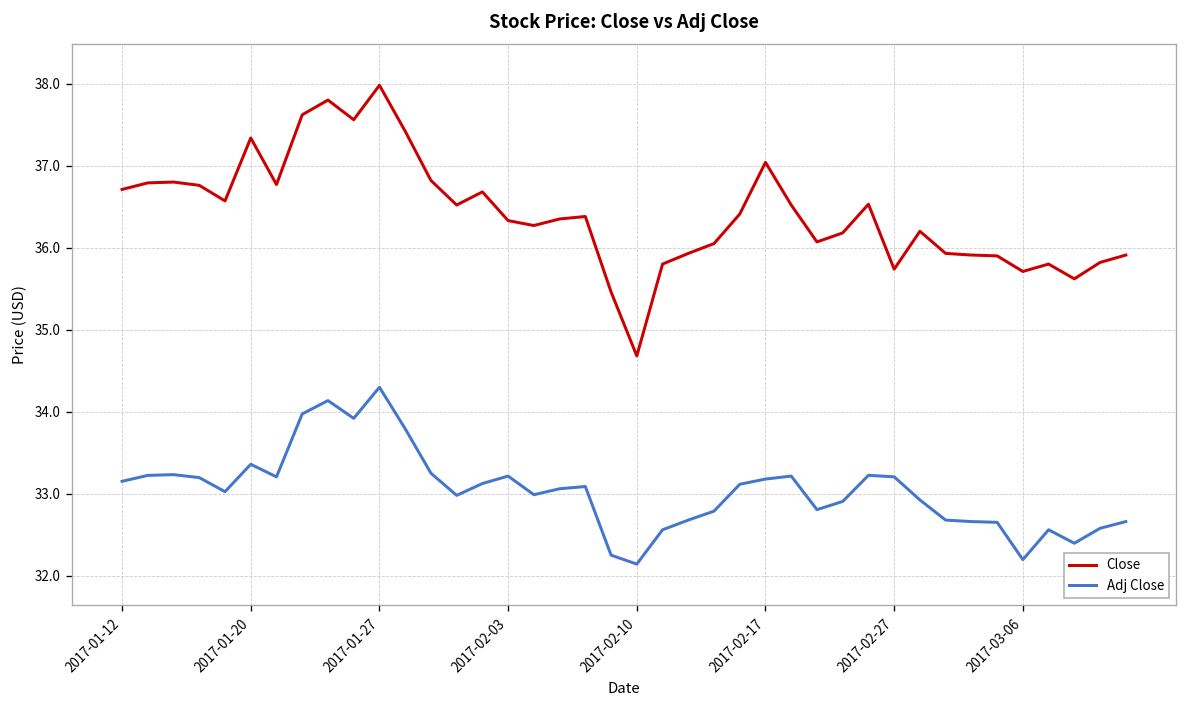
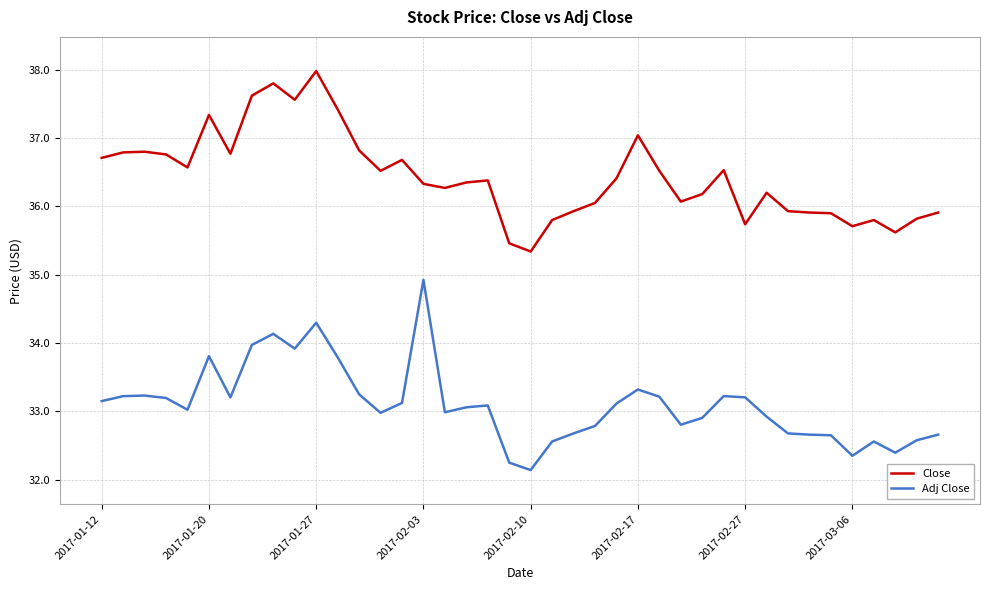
  {
    "Close": {
      "2017-01-12": 36.7,
      "2017-01-20": 37.3,
      "2017-01-27": 38.0,
      "2017-02-03": 36.3,
-     "2017-02-10": 34.7,
+     "2017-02-10": 35.3,
      "2017-02-17": 37.0,
      "2017-02-27": 35.7,
      "2017-03-06": 35.7
    },
    "Adj Close": {
      "2017-01-12": 33.2,
-     "2017-01-20": 33.4,
+     "2017-01-20": 33.8,
      "2017-01-27": 34.3,
-     "2017-02-03": 33.2,
+     "2017-02-03": 34.9,
      "2017-02-10": 32.1,
-     "2017-02-17": 33.2,
+     "2017-02-17": 33.3,
      "2017-02-27": 33.2,
-     "2017-03-06": 32.2
+     "2017-03-06": 32.4
    }
  }
